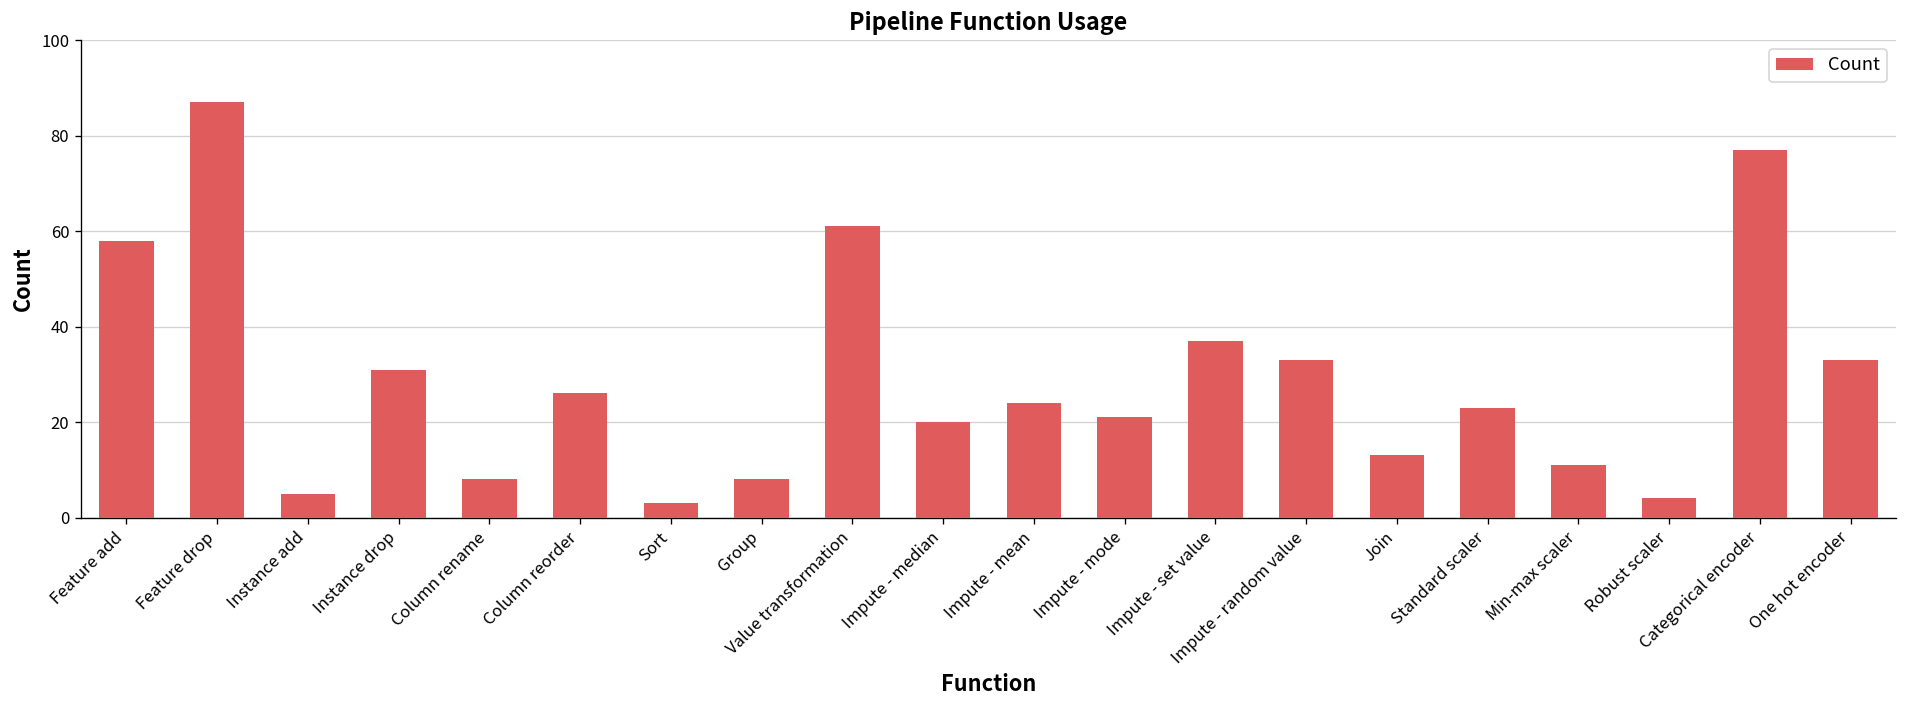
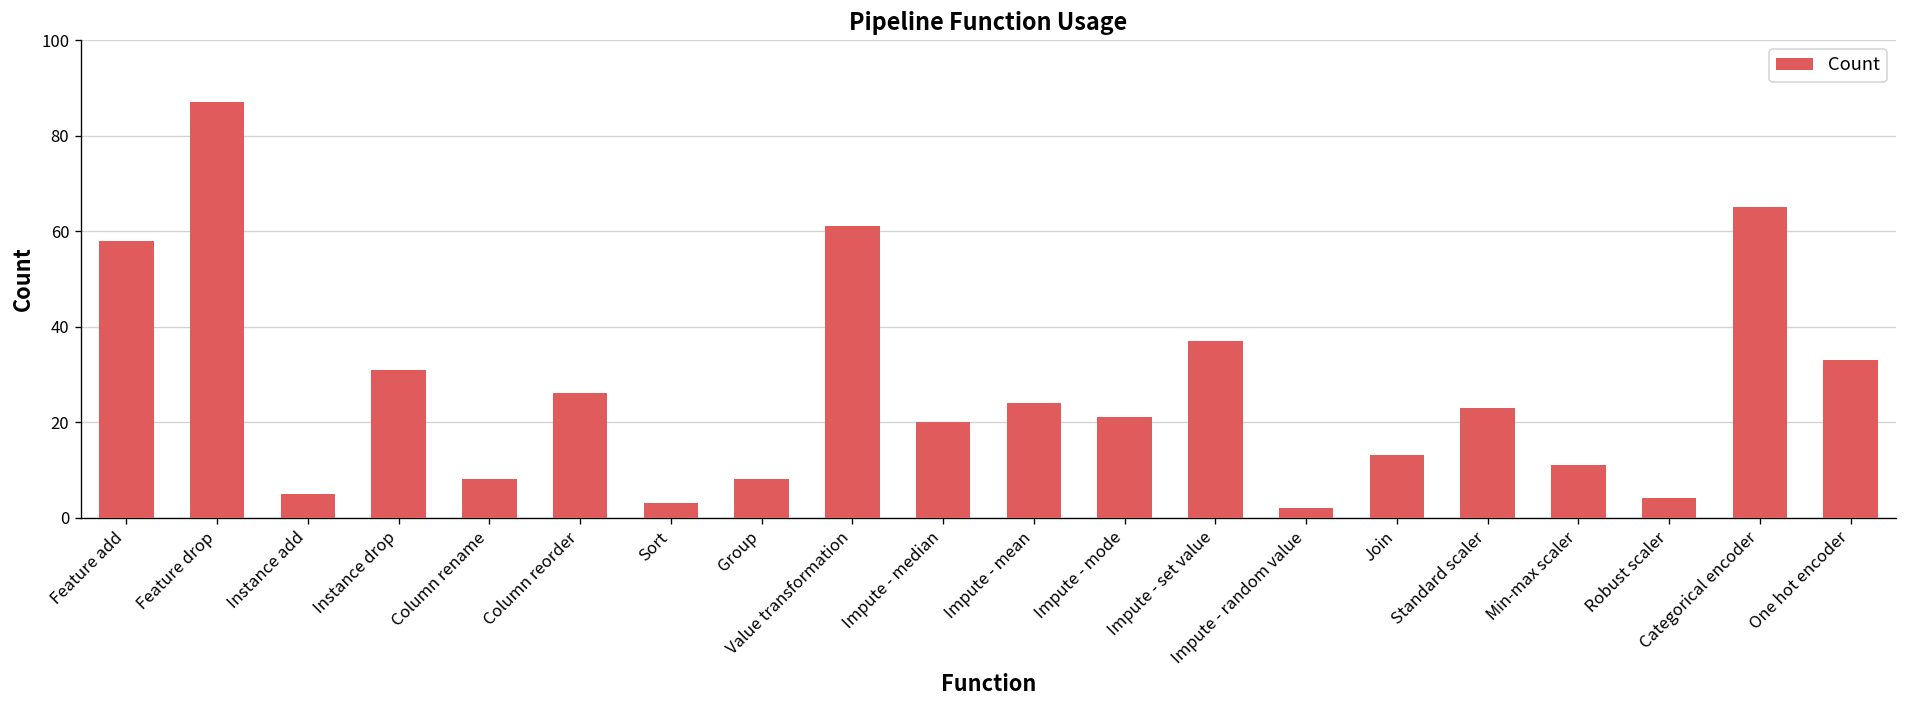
  {
    "Feature add": 58,
    "Feature drop": 87,
    "Instance add": 5,
    "Instance drop": 31,
    "Column rename": 8,
    "Column reorder": 26,
    "Sort": 3,
    "Group": 8,
    "Value transformation": 61,
    "Impute - median": 20,
    "Impute - mean": 24,
    "Impute - mode": 21,
    "Impute - set value": 37,
-   "Impute - random value": 33,
+   "Impute - random value": 2,
    "Join": 13,
    "Standard scaler": 23,
    "Min-max scaler": 11,
    "Robust scaler": 4,
-   "Categorical encoder": 77,
+   "Categorical encoder": 65,
    "One hot encoder": 33
  }
